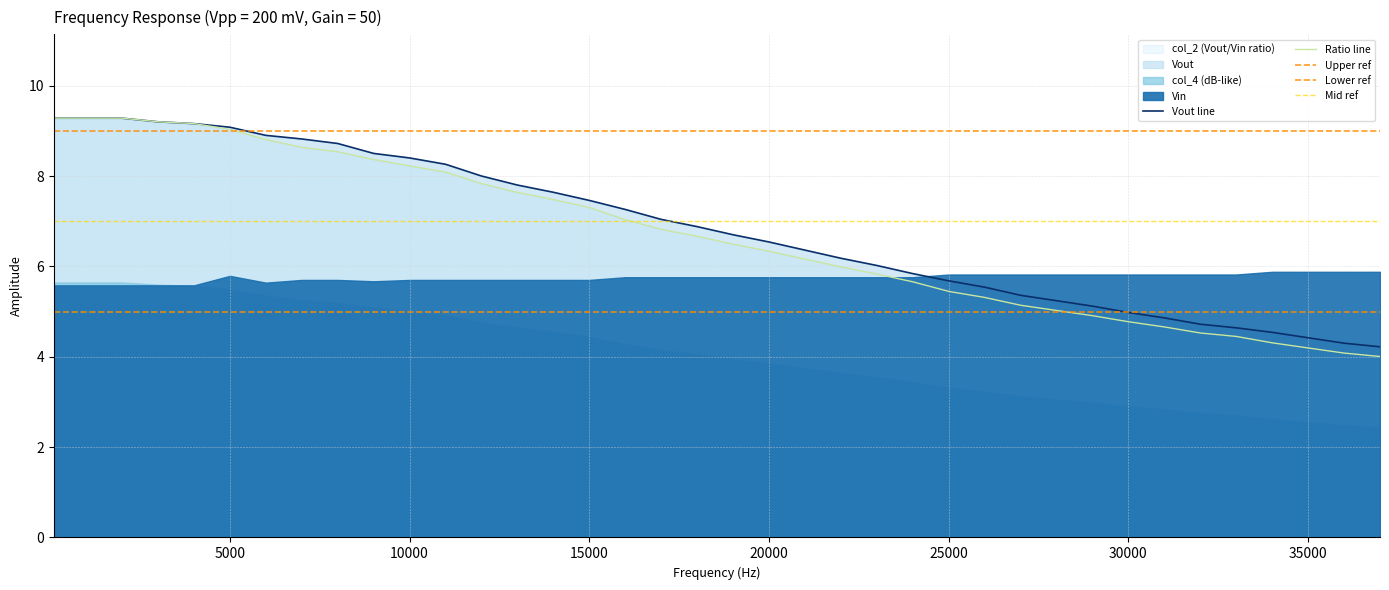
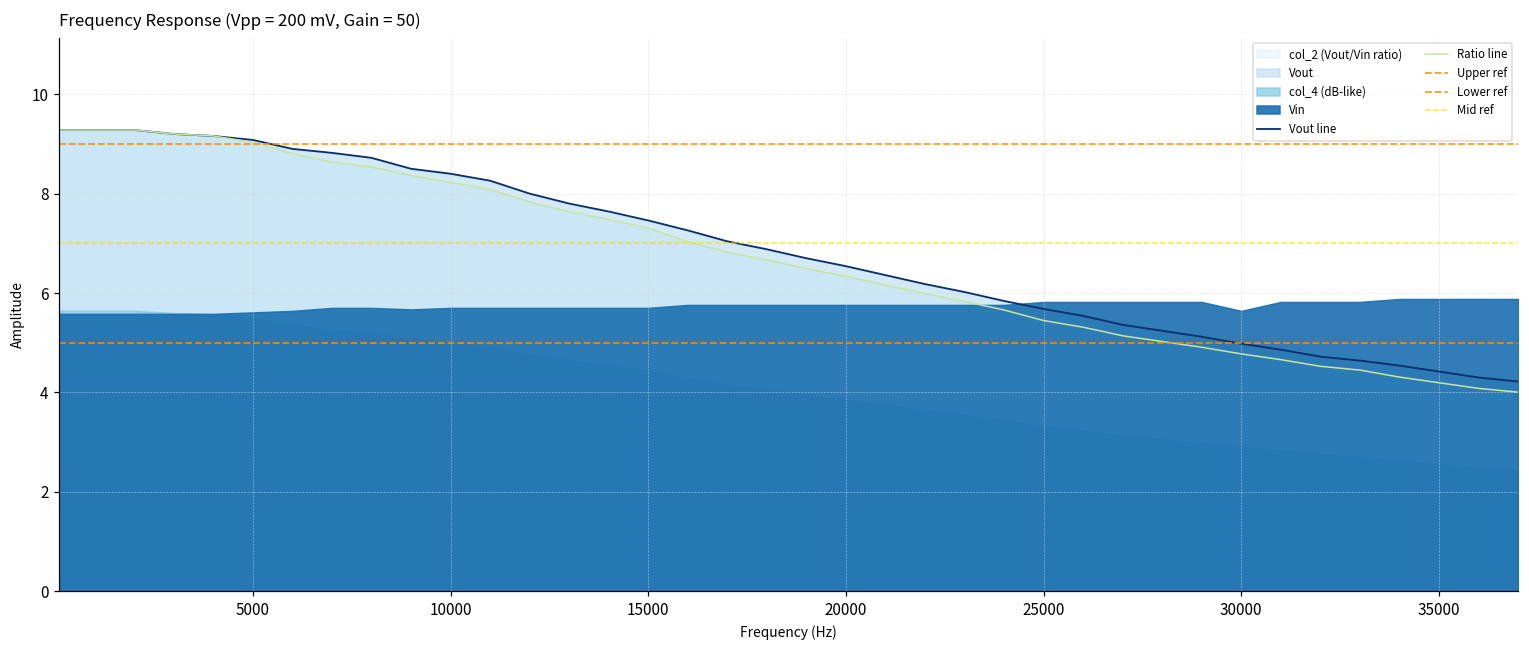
  {
    "Vin": {
-     "5000": 5.8,
+     "5000": 5.6,
      "10000": 5.7,
      "15000": 5.7,
      "20000": 5.8,
      "25000": 5.8,
-     "30000": 5.8,
+     "30000": 5.6,
      "35000": 5.9
    }
  }
